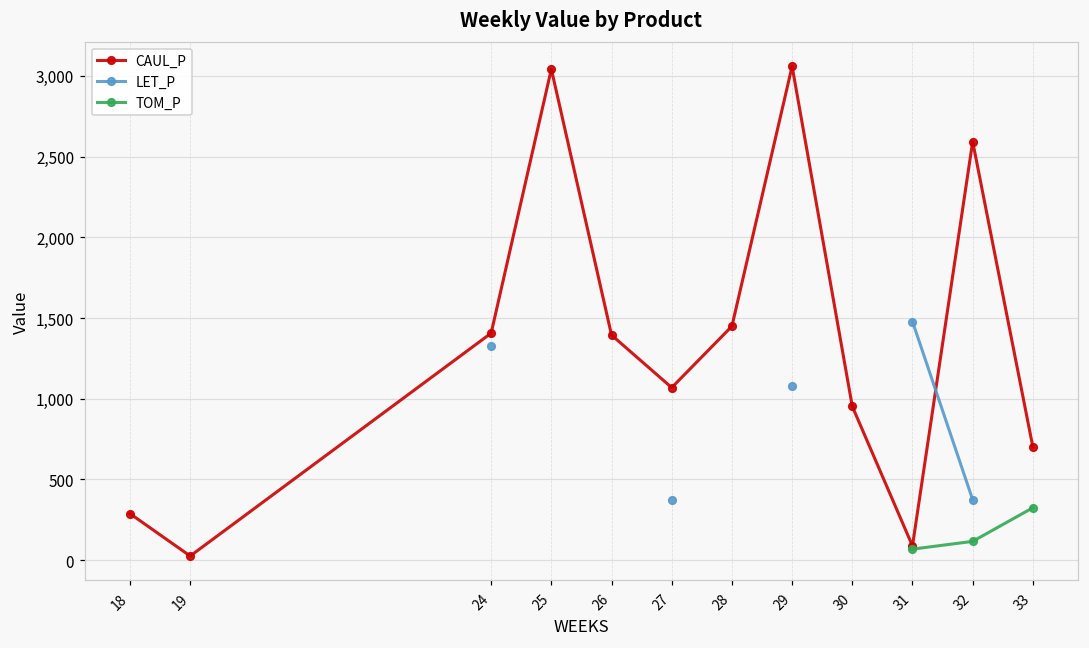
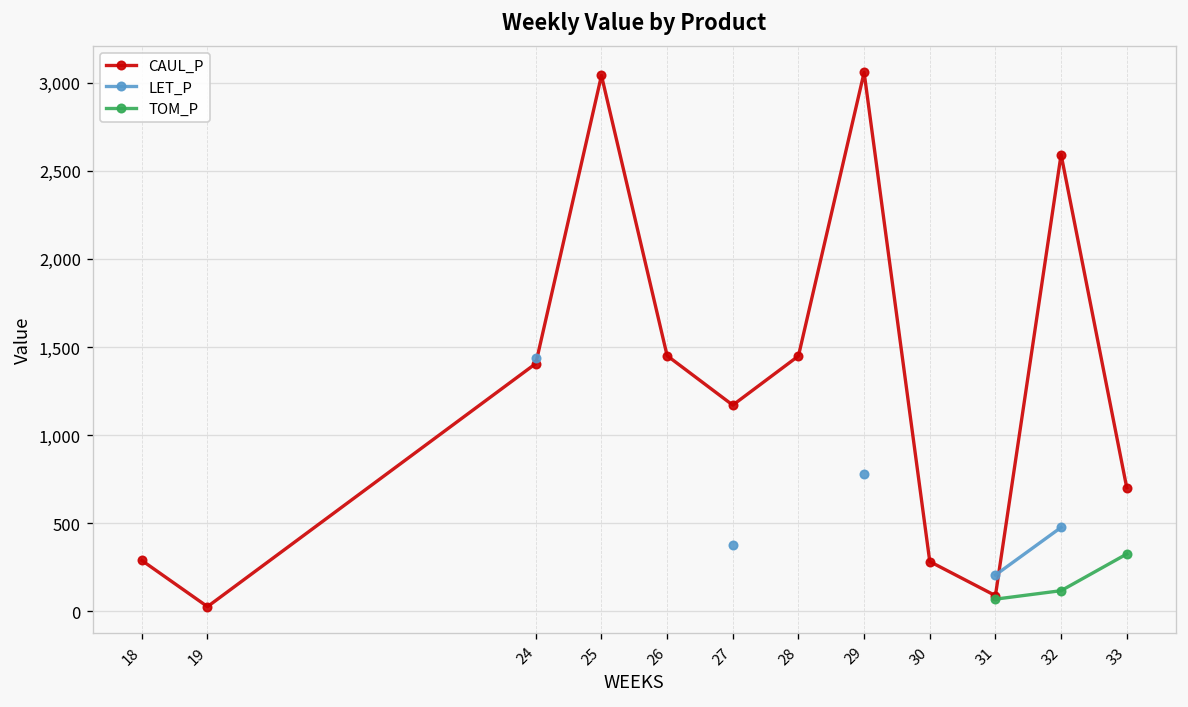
  {
    "CAUL_P": {
      "18": "290",
      "19": "30",
      "24": "1,410",
      "25": "3,040",
-     "26": "1,390",
-     "27": "1,070",
+     "26": "1,450",
+     "27": "1,170",
      "28": "1,450",
      "29": "3,060",
-     "30": "950",
+     "30": "280",
      "31": "90",
      "32": "2,590",
      "33": "700"
    },
    "LET_P": {
-     "24": "1,330",
+     "24": "1,440",
      "27": "370",
-     "29": "1,080",
-     "31": "1,480",
-     "32": "370"
+     "29": "780",
+     "31": "210",
+     "32": "480"
    },
    "TOM_P": {
      "31": "70",
      "32": "120",
      "33": "320"
    }
  }
